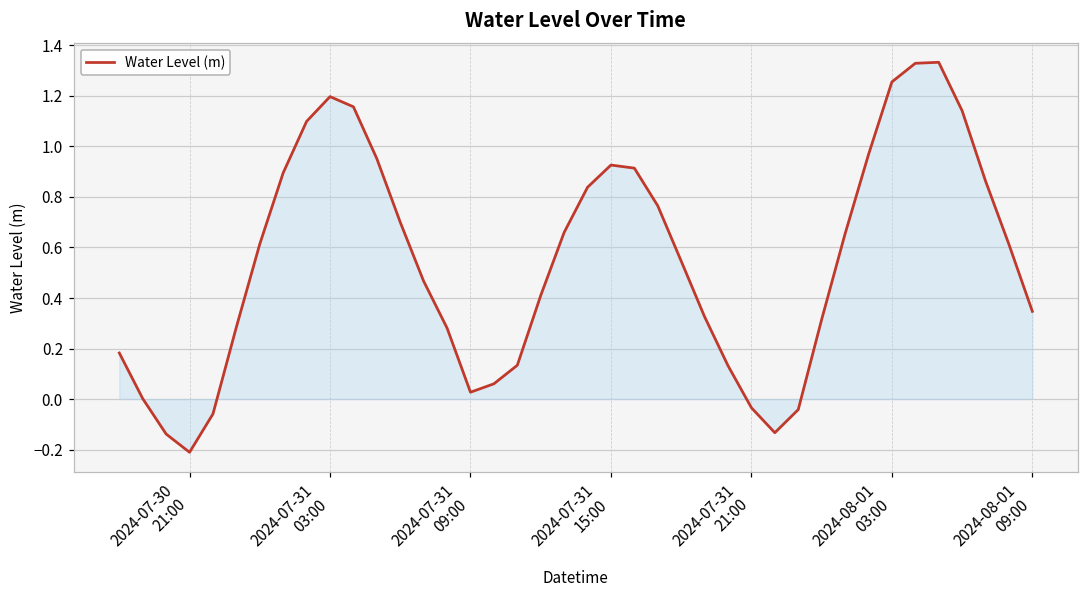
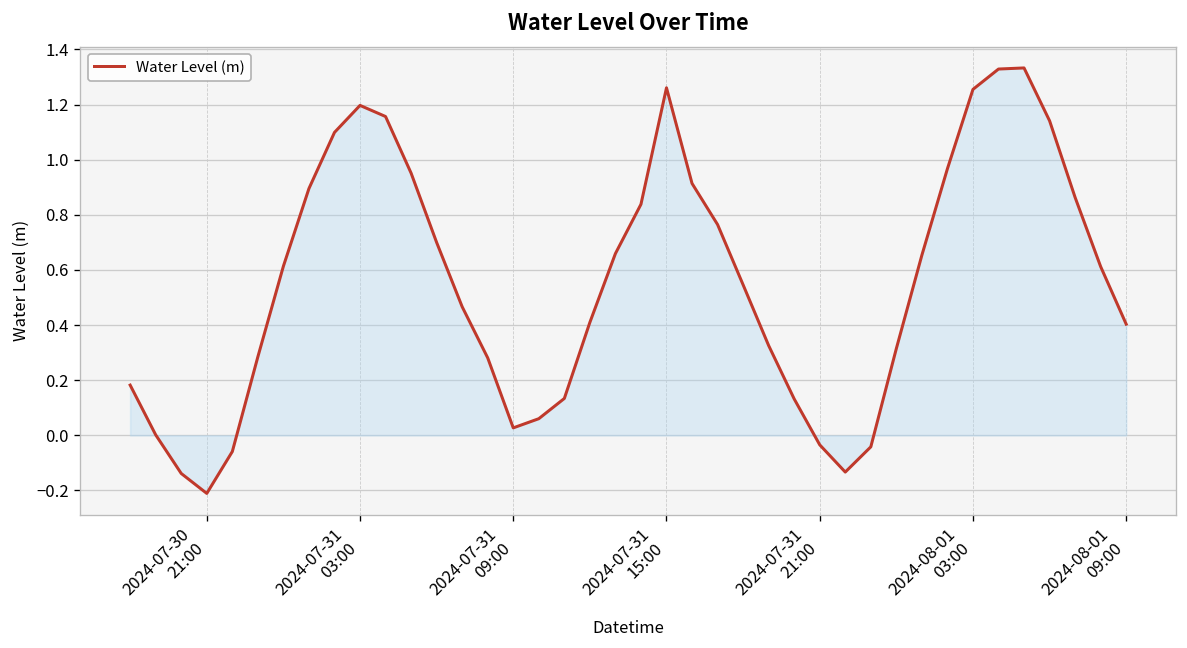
  {
    "Water Level (m)": {
      "2024-07-30 21:00": -0.21,
-     "2024-07-31 15:00": 0.93,
+     "2024-07-31 15:00": 1.26,
      "2024-07-31 21:00": -0.03,
-     "2024-08-01 09:00": 0.35
+     "2024-08-01 09:00": 0.40
    }
  }
